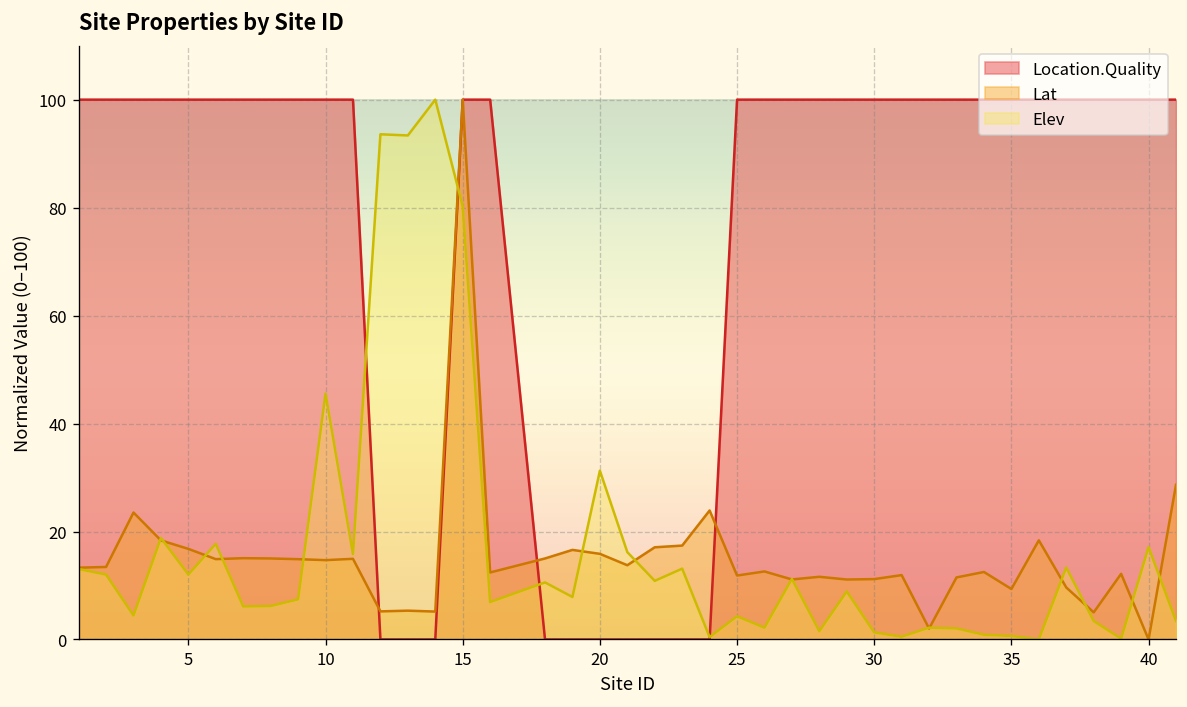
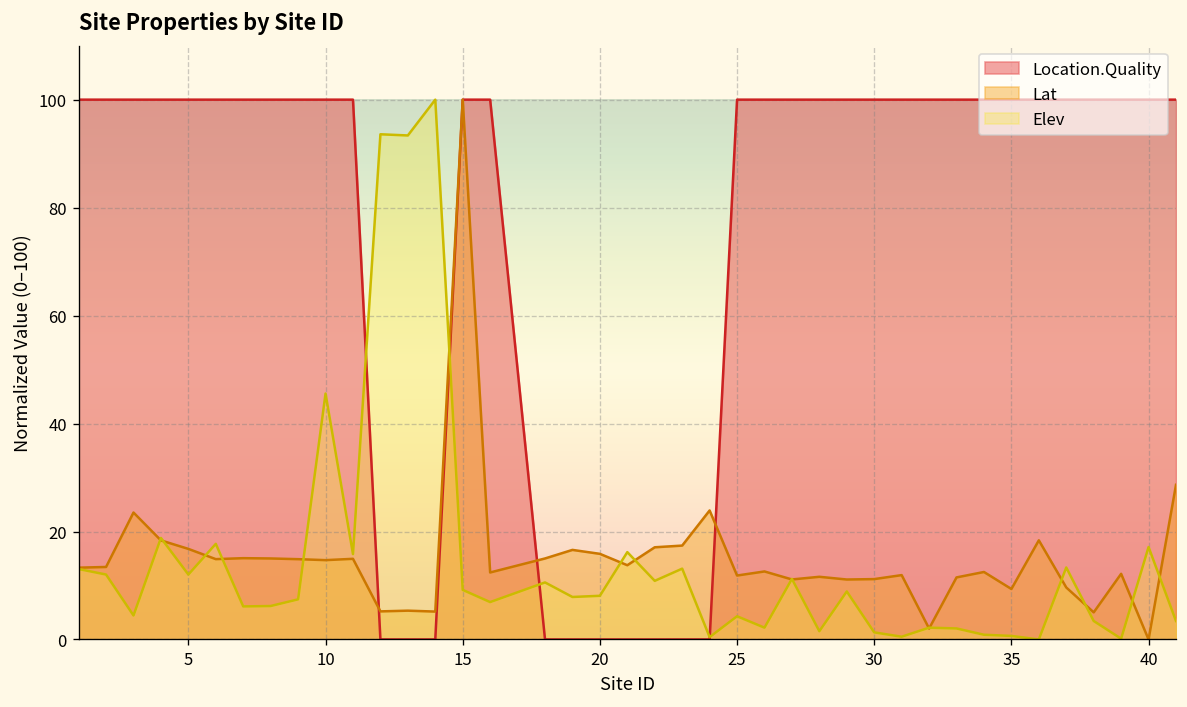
  {
    "Location.Quality": {
      "5": 100,
      "10": 100,
      "20": 0,
      "25": 100,
      "30": 100
    },
    "Lat": {
      "5": 17,
      "10": 15,
      "20": 16,
      "25": 12,
      "30": 11,
      "35": 9,
      "40": 0
    },
    "Elev": {
      "5": 12,
      "10": 46,
-     "15": 80,
-     "20": 31,
+     "15": 9,
+     "20": 8,
      "25": 4,
      "30": 1,
      "35": 1,
      "40": 17
    }
  }
